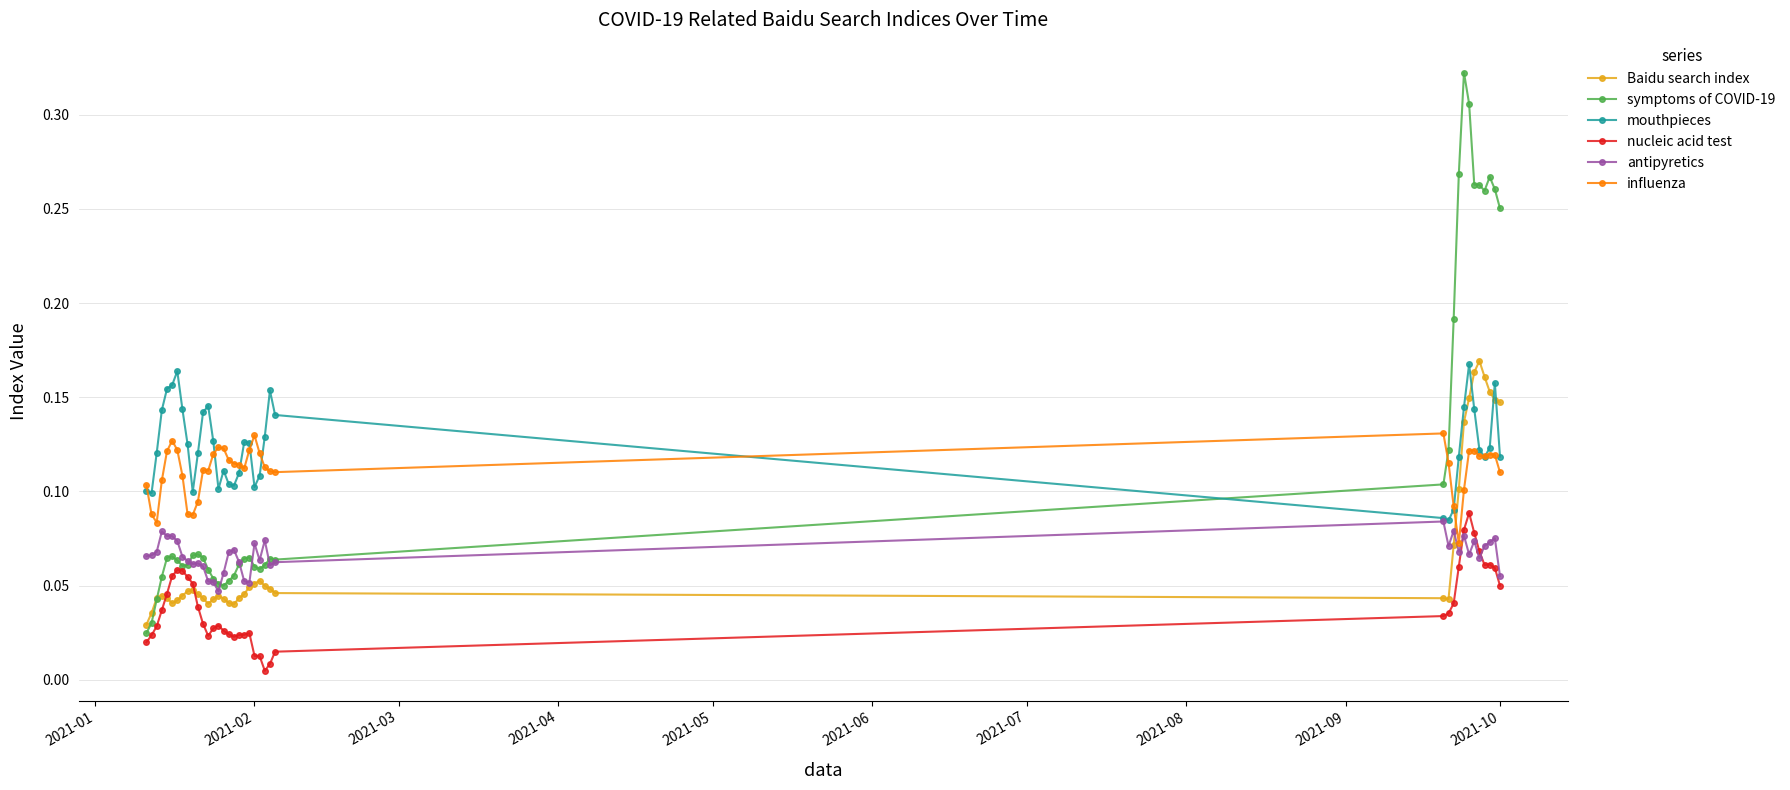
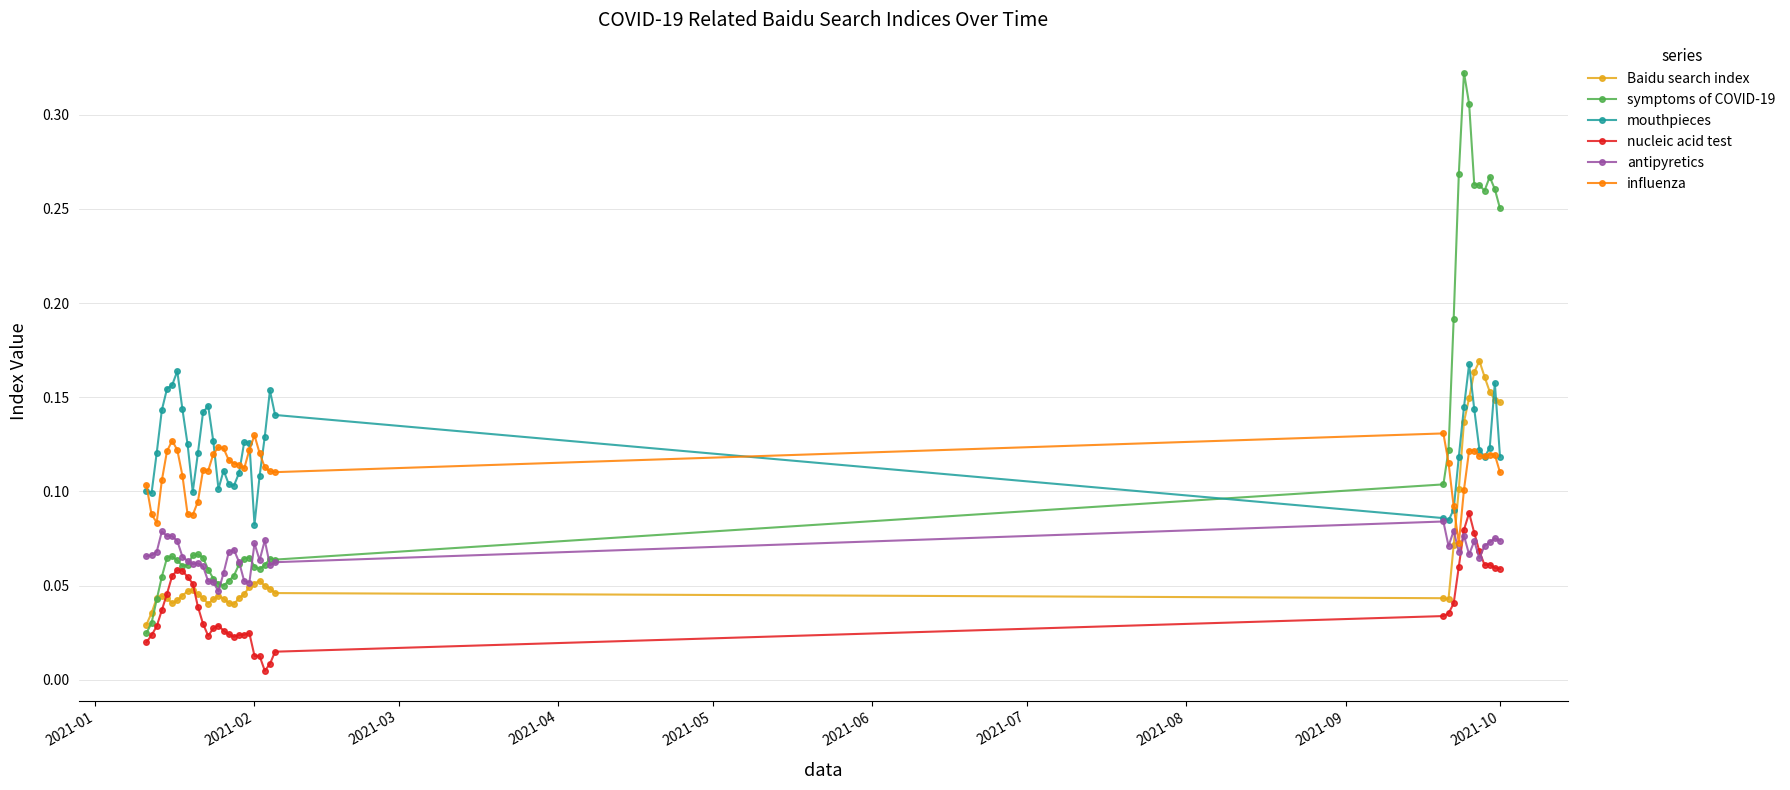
  {
    "symptoms of COVID-19": {
      "2021-02": 0.060,
      "2021-10": 0.250
    },
    "mouthpieces": {
-     "2021-02": 0.102,
+     "2021-02": 0.082,
      "2021-10": 0.118
    },
    "nucleic acid test": {
      "2021-02": 0.013,
-     "2021-10": 0.050
+     "2021-10": 0.059
    },
    "antipyretics": {
      "2021-02": 0.072,
-     "2021-10": 0.055
+     "2021-10": 0.074
    }
  }
